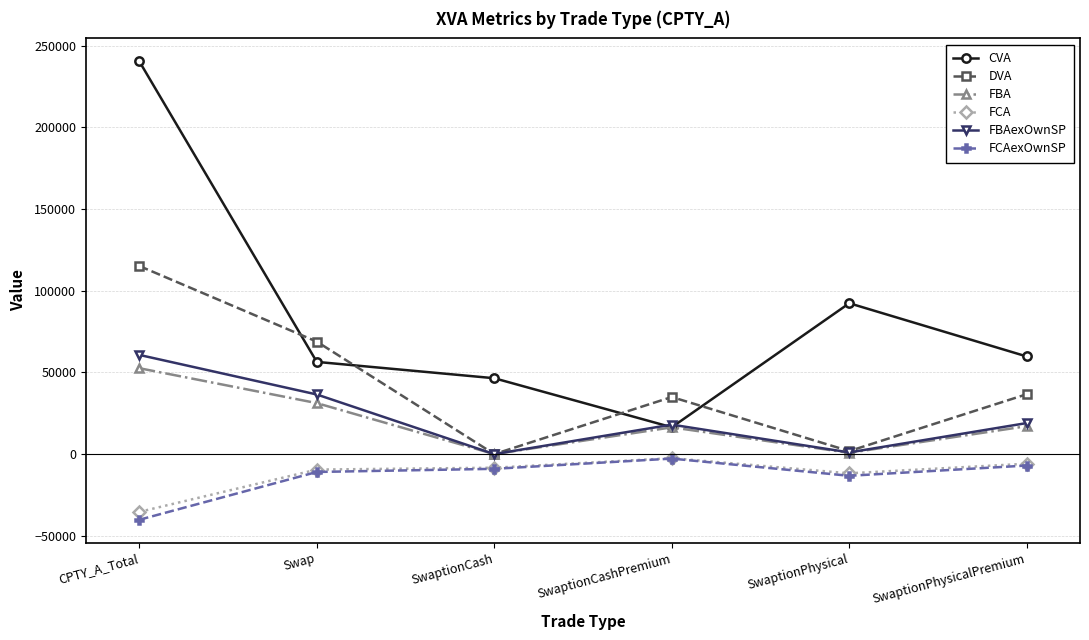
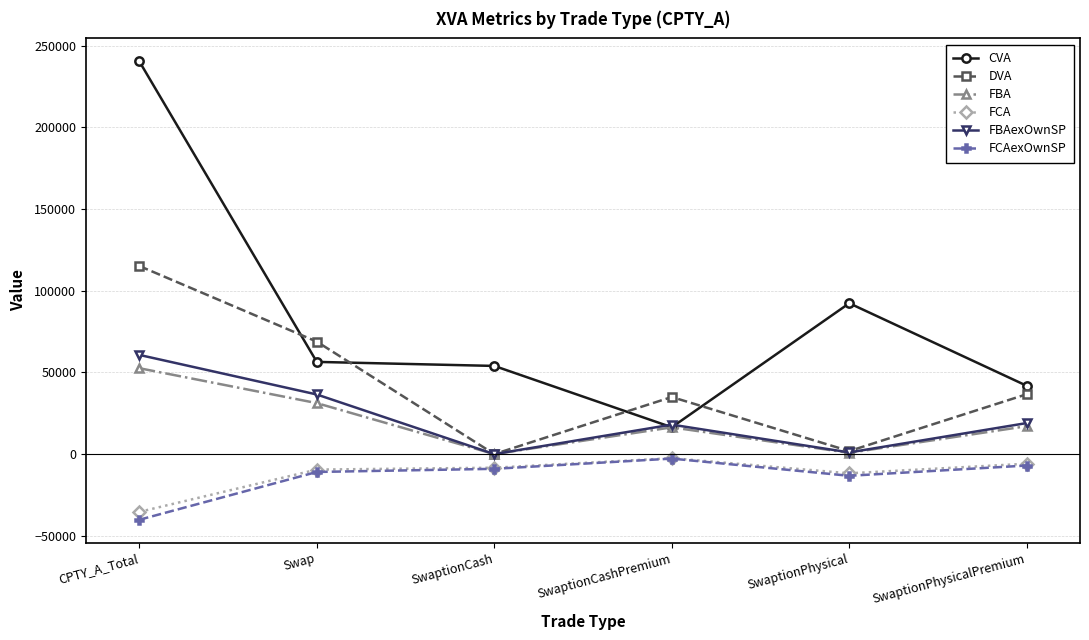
  {
    "CVA": {
      "CPTY_A_Total": 240000,
      "Swap": 56000,
-     "SwaptionCash": 46000,
+     "SwaptionCash": 54000,
      "SwaptionPhysical": 92000,
-     "SwaptionPhysicalPremium": 60000
+     "SwaptionPhysicalPremium": 42000
    }
  }
